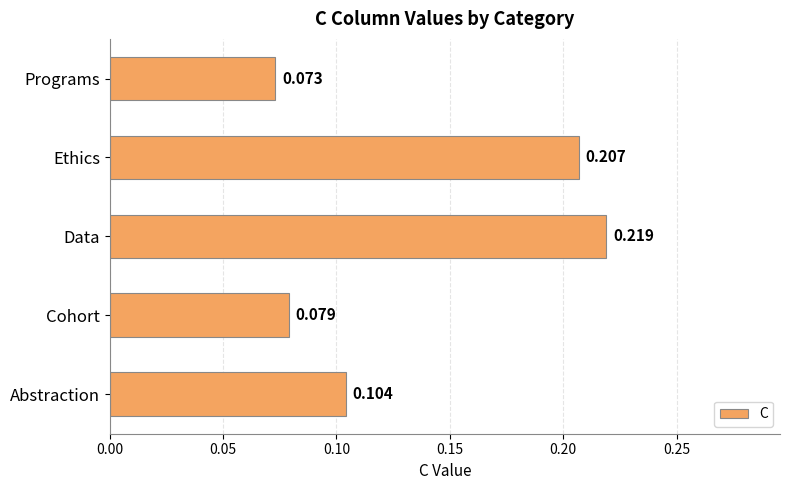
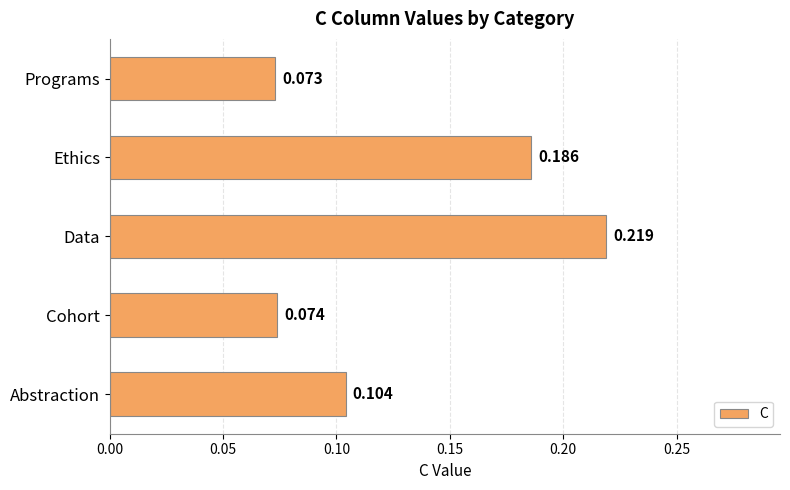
  {
    "Programs": 0.073,
-   "Ethics": 0.207,
+   "Ethics": 0.186,
    "Data": 0.219,
-   "Cohort": 0.079,
+   "Cohort": 0.074,
    "Abstraction": 0.104
  }
